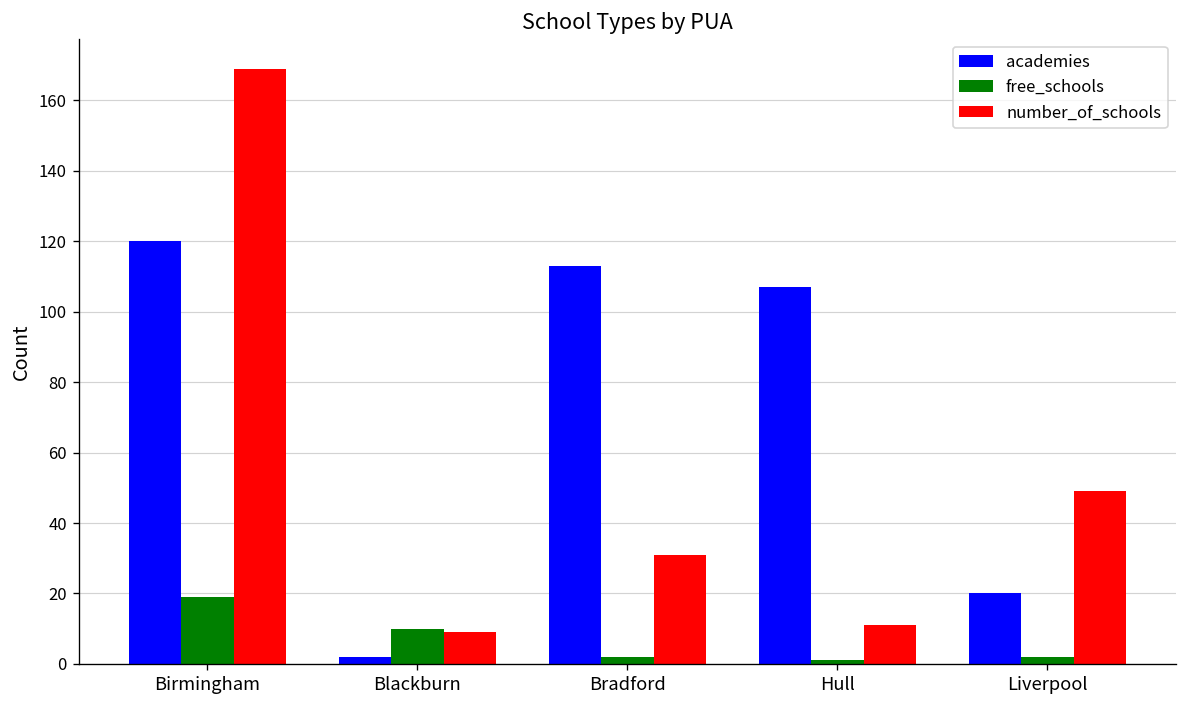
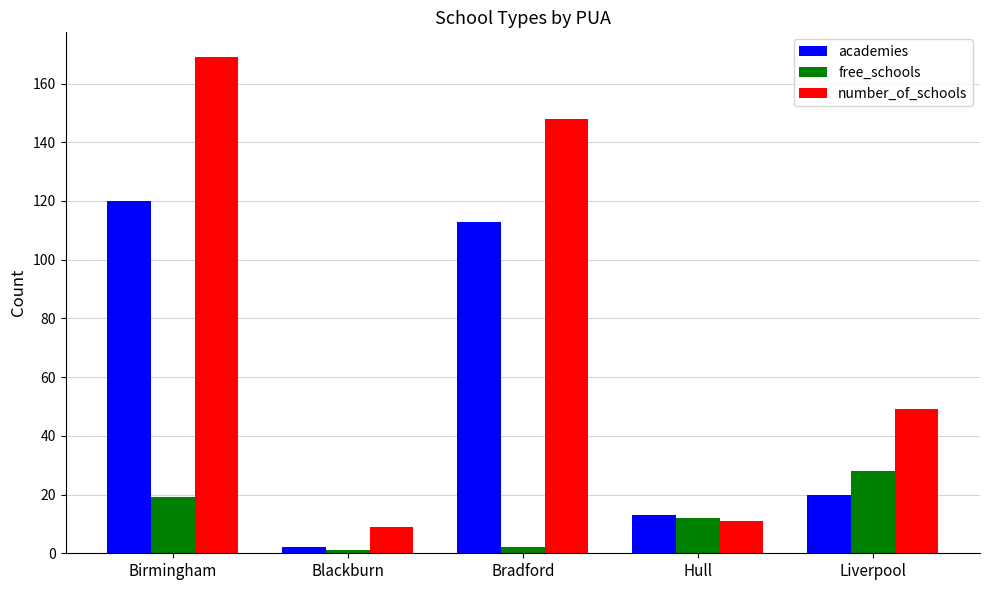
  {
    "academies": {
      "Birmingham": 120,
      "Blackburn": 2,
      "Bradford": 113,
-     "Hull": 107,
+     "Hull": 13,
      "Liverpool": 20
    },
    "free_schools": {
      "Birmingham": 19,
-     "Blackburn": 10,
+     "Blackburn": 1,
      "Bradford": 2,
-     "Hull": 1,
-     "Liverpool": 2
+     "Hull": 12,
+     "Liverpool": 28
    },
    "number_of_schools": {
      "Birmingham": 169,
      "Blackburn": 9,
-     "Bradford": 31,
+     "Bradford": 148,
      "Hull": 11,
      "Liverpool": 49
    }
  }
